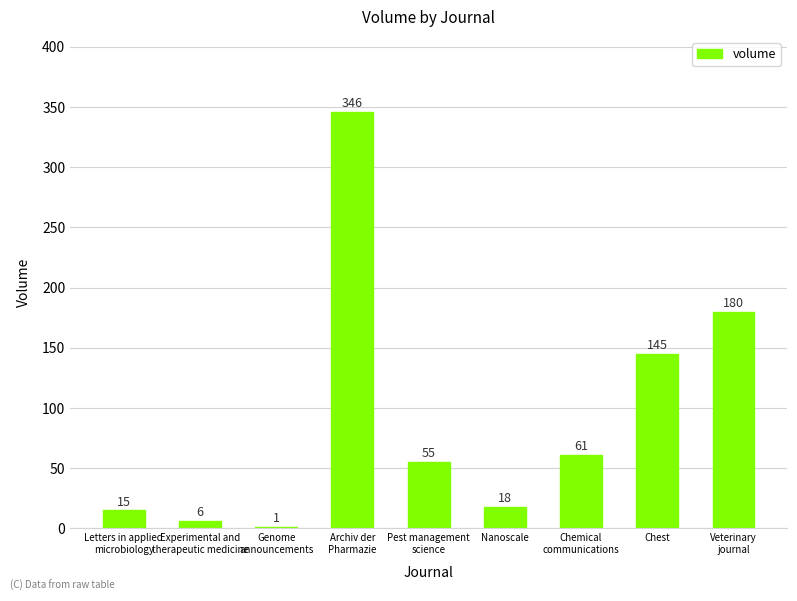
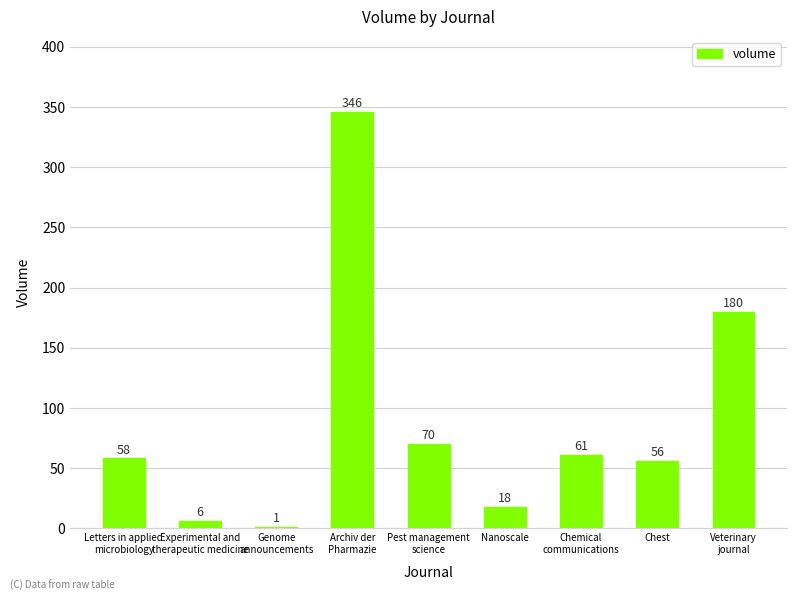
  {
-   "Letters in applied microbiology": 15,
+   "Letters in applied microbiology": 58,
    "Experimental and therapeutic medicine": 6,
    "Genome announcements": 1,
    "Archiv der Pharmazie": 346,
-   "Pest management science": 55,
+   "Pest management science": 70,
    "Nanoscale": 18,
    "Chemical communications": 61,
-   "Chest": 145,
+   "Chest": 56,
    "Veterinary journal": 180
  }
